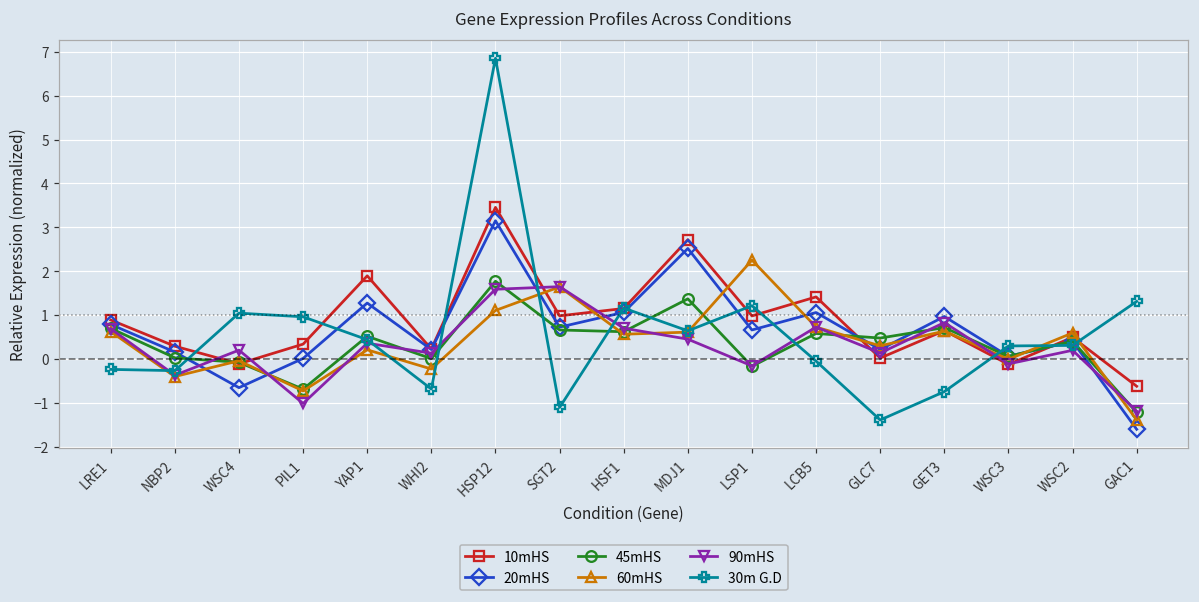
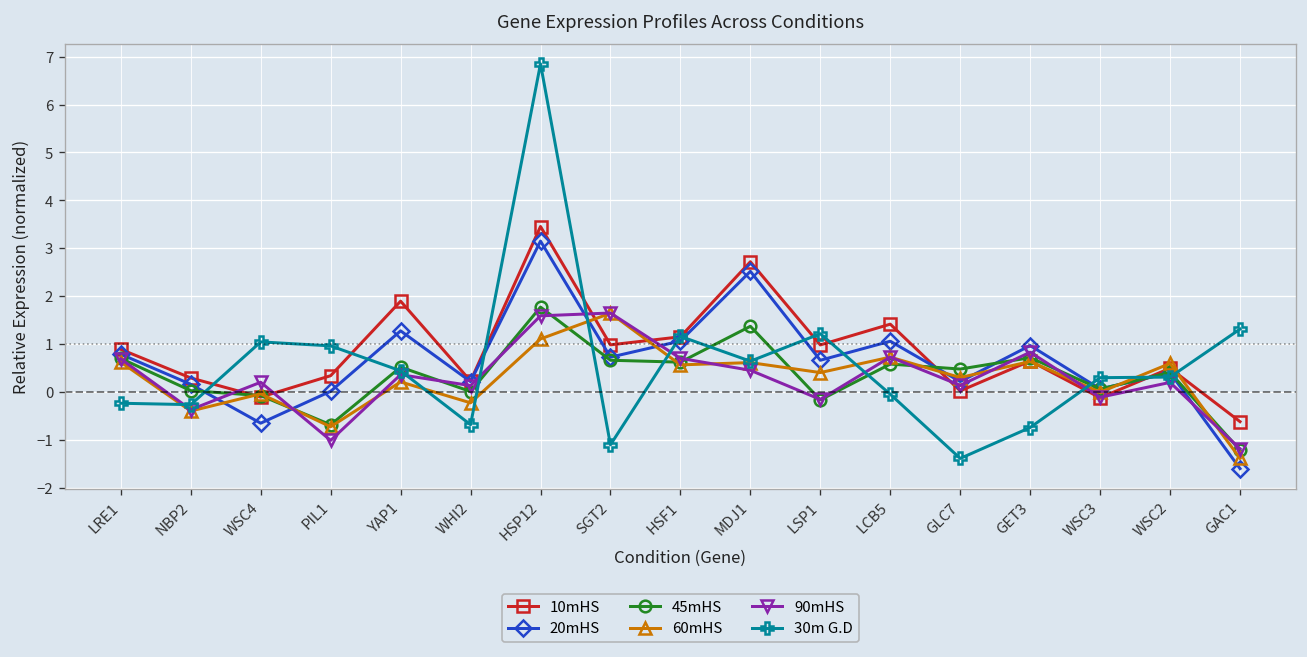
  {
    "10mHS": {
      "LRE1": 0.9,
      "NBP2": 0.3,
      "PIL1": 0.3,
      "YAP1": 1.9,
      "HSP12": 3.5,
      "SGT2": 1.0,
      "MDJ1": 2.7,
      "LSP1": 1.0,
      "LCB5": 1.4,
      "GLC7": 0.0,
      "WSC2": 0.5,
      "GAC1": -0.6
    },
    "20mHS": {
      "LRE1": 0.8,
      "NBP2": 0.2,
      "WSC4": -0.7,
      "PIL1": 0.0,
      "YAP1": 1.3,
      "HSP12": 3.1,
      "SGT2": 0.7,
      "HSF1": 1.1,
      "MDJ1": 2.5,
      "LSP1": 0.7,
      "LCB5": 1.1,
      "GLC7": 0.2,
      "GET3": 1.0,
      "GAC1": -1.6
    },
    "45mHS": {
      "NBP2": 0.0,
      "YAP1": 0.5,
      "WHI2": 0.0,
      "HSP12": 1.8,
      "SGT2": 0.7,
      "MDJ1": 1.4,
      "LCB5": 0.6,
      "GLC7": 0.5,
      "GET3": 0.7
    },
    "60mHS": {
      "LRE1": 0.6,
      "YAP1": 0.2,
      "WHI2": -0.2,
      "HSP12": 1.1,
-     "LSP1": 2.3,
+     "LSP1": 0.4,
      "GLC7": 0.3,
      "WSC3": 0.0,
      "WSC2": 0.6,
      "GAC1": -1.4
    },
    "90mHS": {
      "WSC4": 0.2,
      "PIL1": -1.0,
      "YAP1": 0.4,
      "WHI2": 0.1,
      "HSP12": 1.6,
      "HSF1": 0.7,
      "MDJ1": 0.5,
      "GLC7": 0.1,
      "GET3": 0.8,
      "WSC2": 0.2
    },
    "30m G.D": {
      "LRE1": -0.2,
      "NBP2": -0.3,
      "WSC4": 1.0,
      "PIL1": 1.0,
      "YAP1": 0.4,
      "WHI2": -0.7,
      "HSP12": 6.9,
      "SGT2": -1.1,
      "LSP1": 1.2,
      "LCB5": -0.1,
      "GLC7": -1.4,
      "GET3": -0.7,
      "WSC3": 0.3,
      "WSC2": 0.3,
      "GAC1": 1.3
    }
  }
